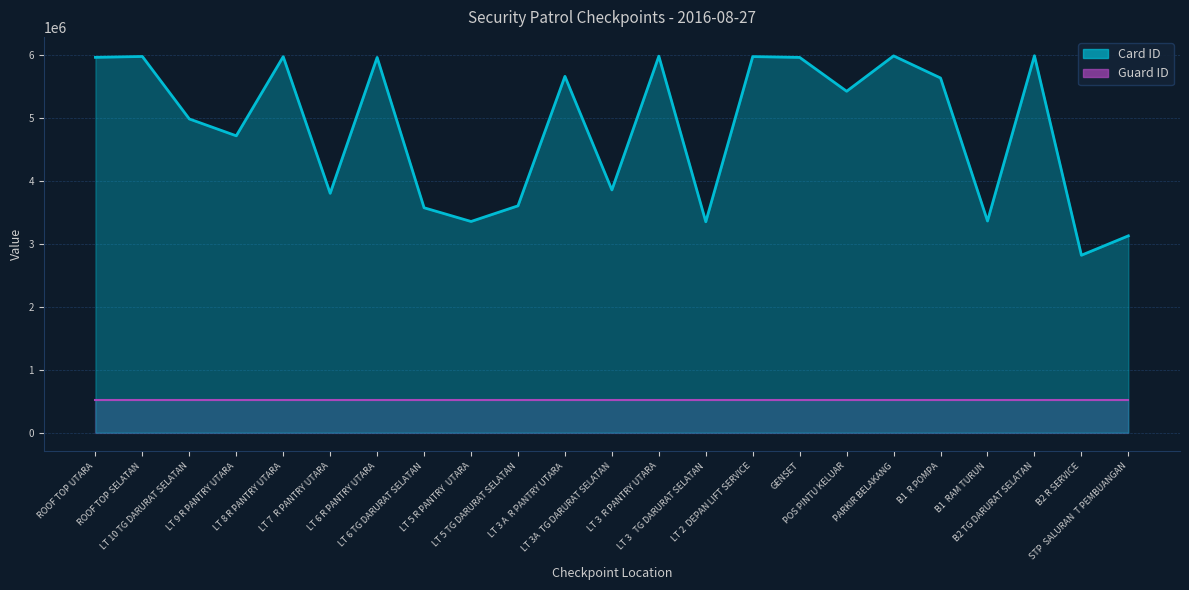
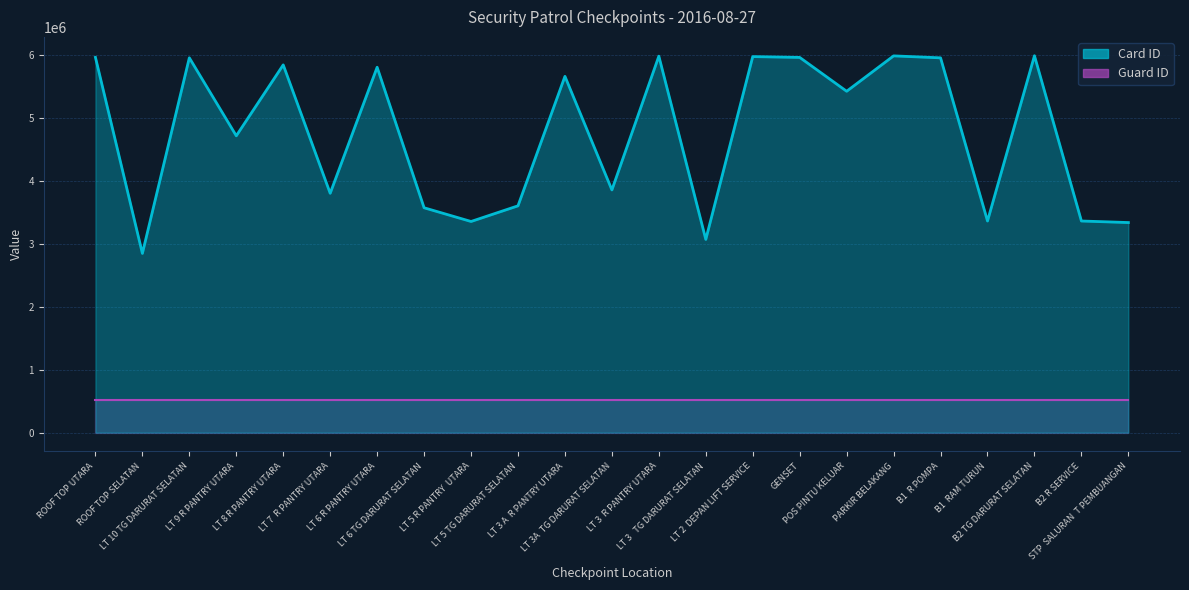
  {
    "Guard ID": {
      "ROOF TOP UTARA": 500000,
      "ROOF TOP SELATAN": 500000,
      "LT 10 TG DARURAT SELATAN": 500000,
      "LT 9 R PANTRY UTARA": 500000,
      "LT 8 R PANTRY UTARA": 500000,
      "LT 7 R PANTRY UTARA": 500000,
      "LT 6 R PANTRY UTARA": 500000,
      "LT 6 TG DARURAT SELATAN": 500000,
      "LT 5 R PANTRY UTARA": 500000,
      "LT 5 TG DARURAT SELATAN": 500000,
      "LT 3 A R PANTRY UTARA": 500000,
      "LT 3A TG DARURAT SELATAN": 500000,
      "LT 3 R PANTRY UTARA": 500000,
      "LT 3 TG DARURAT SELATAN": 500000,
      "LT 2 DEPAN LIFT SERVICE": 500000,
      "GENSET": 500000,
      "POS PINTU KELUAR": 500000,
      "PARKIR BELAKANG": 500000,
      "B1 R POMPA": 500000,
      "B1 RAM TURUN": 500000,
      "B2 TG DARURAT SELATAN": 500000,
      "B2 R SERVICE": 500000,
      "STP SALURAN T PEMBUANGAN": 500000
    },
    "Card ID": {
      "ROOF TOP UTARA": 6000000,
-     "ROOF TOP SELATAN": 6000000,
-     "LT 10 TG DARURAT SELATAN": 5000000,
+     "ROOF TOP SELATAN": 2800000,
+     "LT 10 TG DARURAT SELATAN": 5900000,
      "LT 9 R PANTRY UTARA": 4700000,
-     "LT 8 R PANTRY UTARA": 6000000,
+     "LT 8 R PANTRY UTARA": 5800000,
      "LT 7 R PANTRY UTARA": 3800000,
-     "LT 6 R PANTRY UTARA": 6000000,
+     "LT 6 R PANTRY UTARA": 5800000,
      "LT 6 TG DARURAT SELATAN": 3600000,
      "LT 5 R PANTRY UTARA": 3400000,
      "LT 5 TG DARURAT SELATAN": 3600000,
      "LT 3 A R PANTRY UTARA": 5700000,
      "LT 3A TG DARURAT SELATAN": 3900000,
      "LT 3 R PANTRY UTARA": 6000000,
-     "LT 3 TG DARURAT SELATAN": 3300000,
+     "LT 3 TG DARURAT SELATAN": 3100000,
      "LT 2 DEPAN LIFT SERVICE": 6000000,
      "GENSET": 6000000,
      "POS PINTU KELUAR": 5400000,
      "PARKIR BELAKANG": 6000000,
-     "B1 R POMPA": 5600000,
+     "B1 R POMPA": 5900000,
      "B1 RAM TURUN": 3400000,
      "B2 TG DARURAT SELATAN": 6000000,
-     "B2 R SERVICE": 2800000,
-     "STP SALURAN T PEMBUANGAN": 3100000
+     "B2 R SERVICE": 3400000,
+     "STP SALURAN T PEMBUANGAN": 3300000
    }
  }
